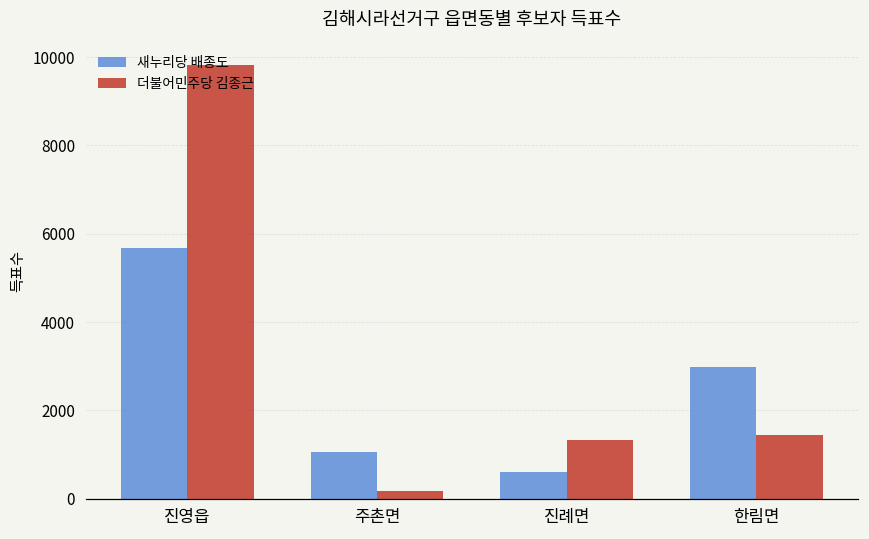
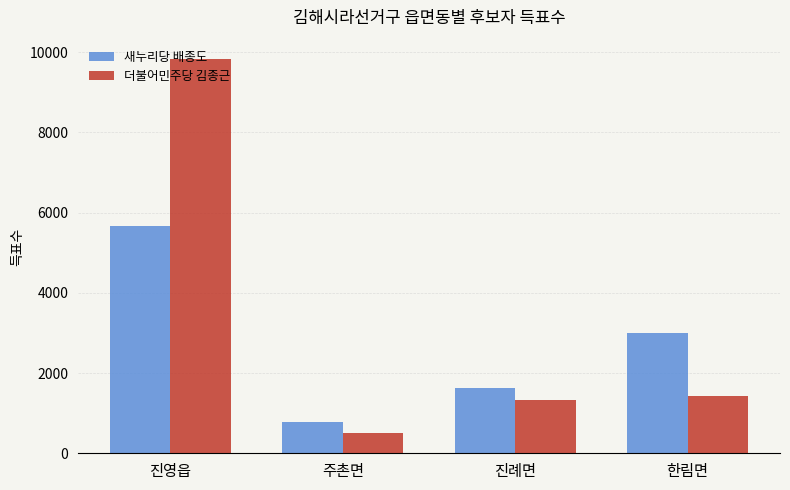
  {
    "새누리당 배종도": {
      "진영읍": 5700,
-     "주촌면": 1000,
-     "진례면": 600,
+     "주촌면": 800,
+     "진례면": 1600,
      "한림면": 3000
    },
    "더불어민주당 김종근": {
      "진영읍": 9800,
-     "주촌면": 200,
+     "주촌면": 500,
      "진례면": 1300,
      "한림면": 1400
    }
  }
